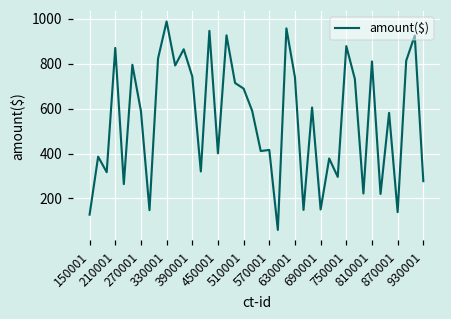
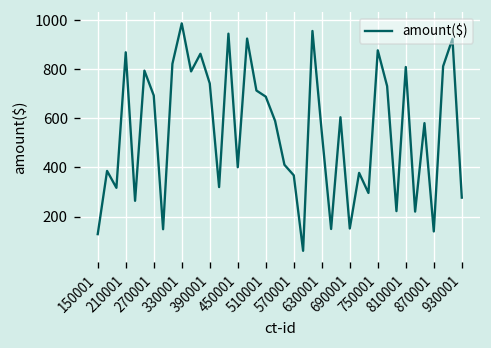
  {
    "150001": 130,
    "210001": 870,
-   "270001": 590,
+   "270001": 690,
    "330001": 990,
    "390001": 740,
    "450001": 400,
    "510001": 690,
-   "570001": 420,
-   "630001": 740,
+   "570001": 370,
+   "630001": 540,
    "690001": 150,
    "750001": 880,
    "810001": 810,
    "870001": 140,
    "930001": 280
  }
